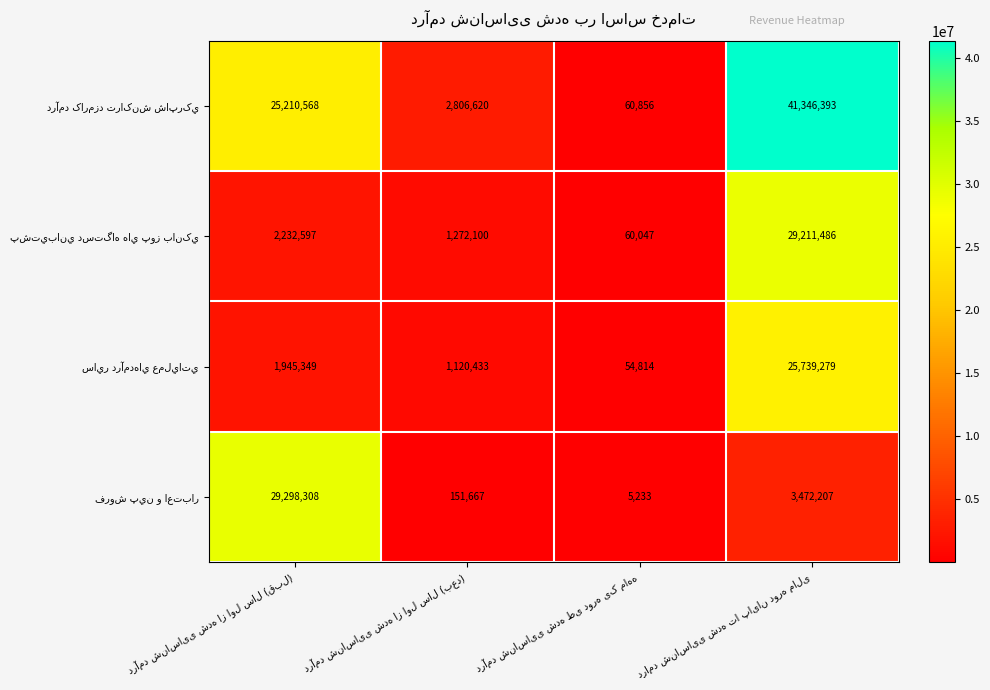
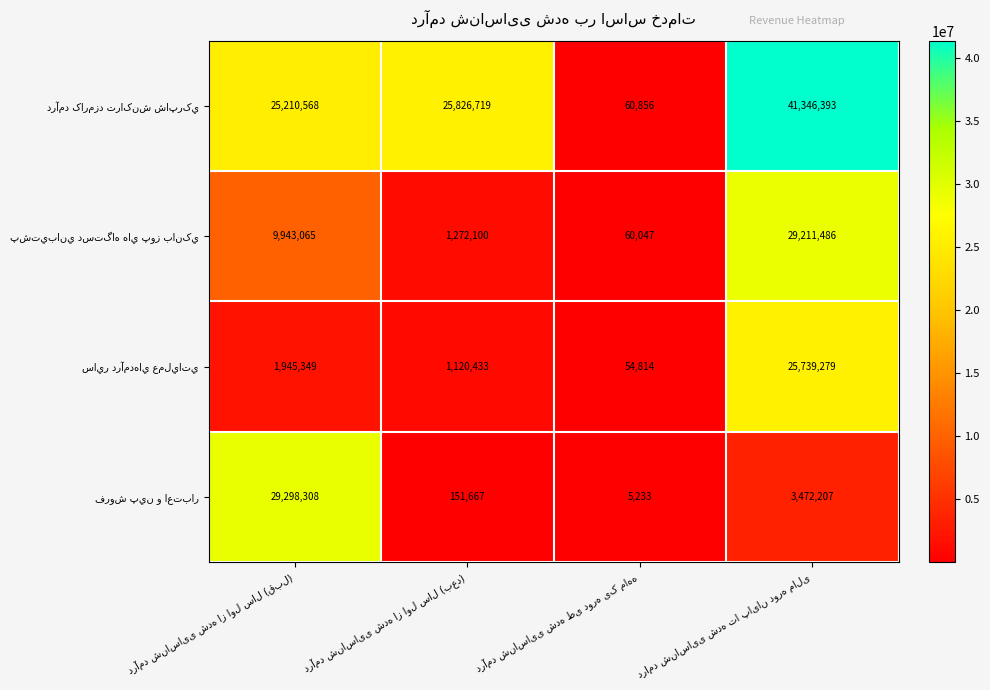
  {
    "درآمد کارمزد تراکنش شاپرکي": {
      "درآمد شناسایی شده از اول سال (قبل)": "25,210,568",
-     "درآمد شناسایی شده از اول سال (بعد)": "2,806,620",
+     "درآمد شناسایی شده از اول سال (بعد)": "25,826,719",
      "درآمد شناسایی شده طی دوره یک ماهه": "60,856",
      "درامد شناسایی شده تا پایان دوره مالی": "41,346,393"
    },
    "پشتيباني دستگاه هاي پوز بانکي": {
-     "درآمد شناسایی شده از اول سال (قبل)": "2,232,597",
+     "درآمد شناسایی شده از اول سال (قبل)": "9,943,065",
      "درآمد شناسایی شده از اول سال (بعد)": "1,272,100",
      "درآمد شناسایی شده طی دوره یک ماهه": "60,047",
      "درامد شناسایی شده تا پایان دوره مالی": "29,211,486"
    },
    "ساير درآمدهاي عملياتي": {
      "درآمد شناسایی شده از اول سال (قبل)": "1,945,349",
      "درآمد شناسایی شده از اول سال (بعد)": "1,120,433",
      "درآمد شناسایی شده طی دوره یک ماهه": "54,814",
      "درامد شناسایی شده تا پایان دوره مالی": "25,739,279"
    },
    "فروش پين و اعتبار": {
      "درآمد شناسایی شده از اول سال (قبل)": "29,298,308",
      "درآمد شناسایی شده از اول سال (بعد)": "151,667",
      "درآمد شناسایی شده طی دوره یک ماهه": "5,233",
      "درامد شناسایی شده تا پایان دوره مالی": "3,472,207"
    }
  }
